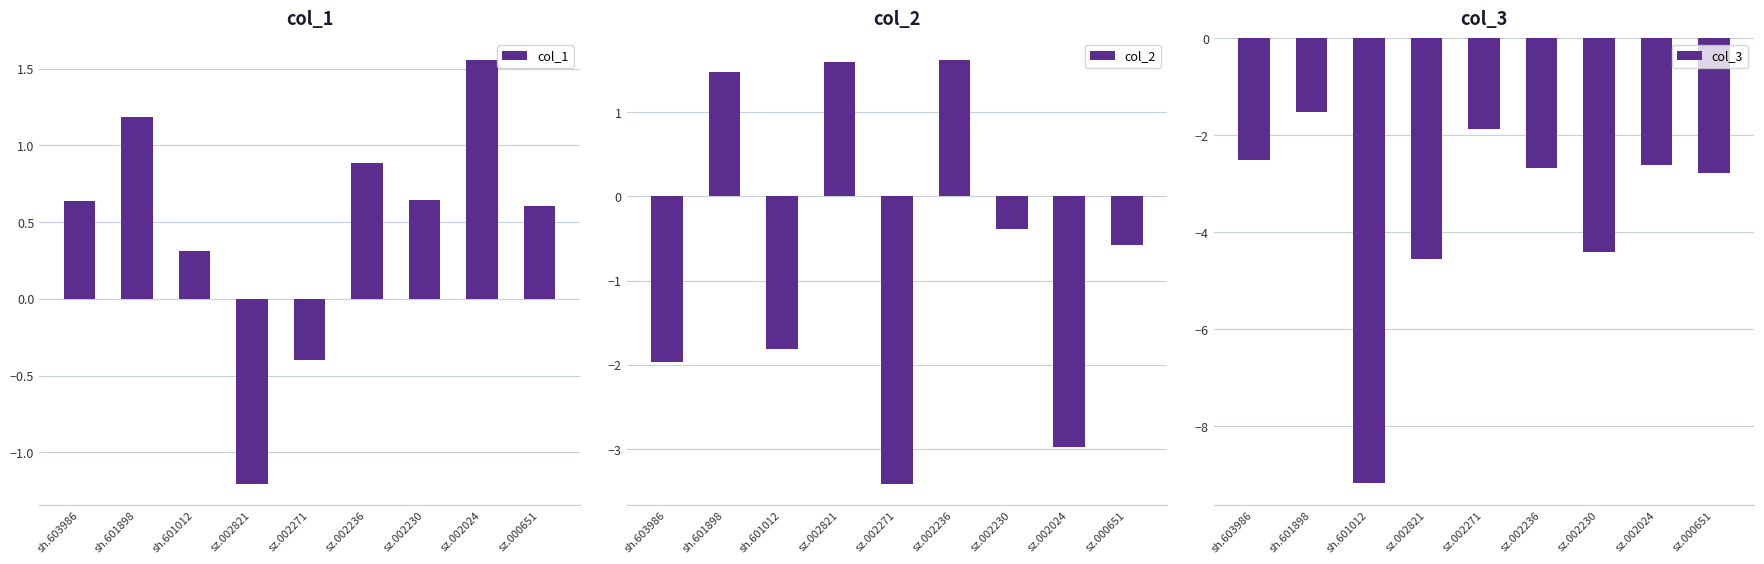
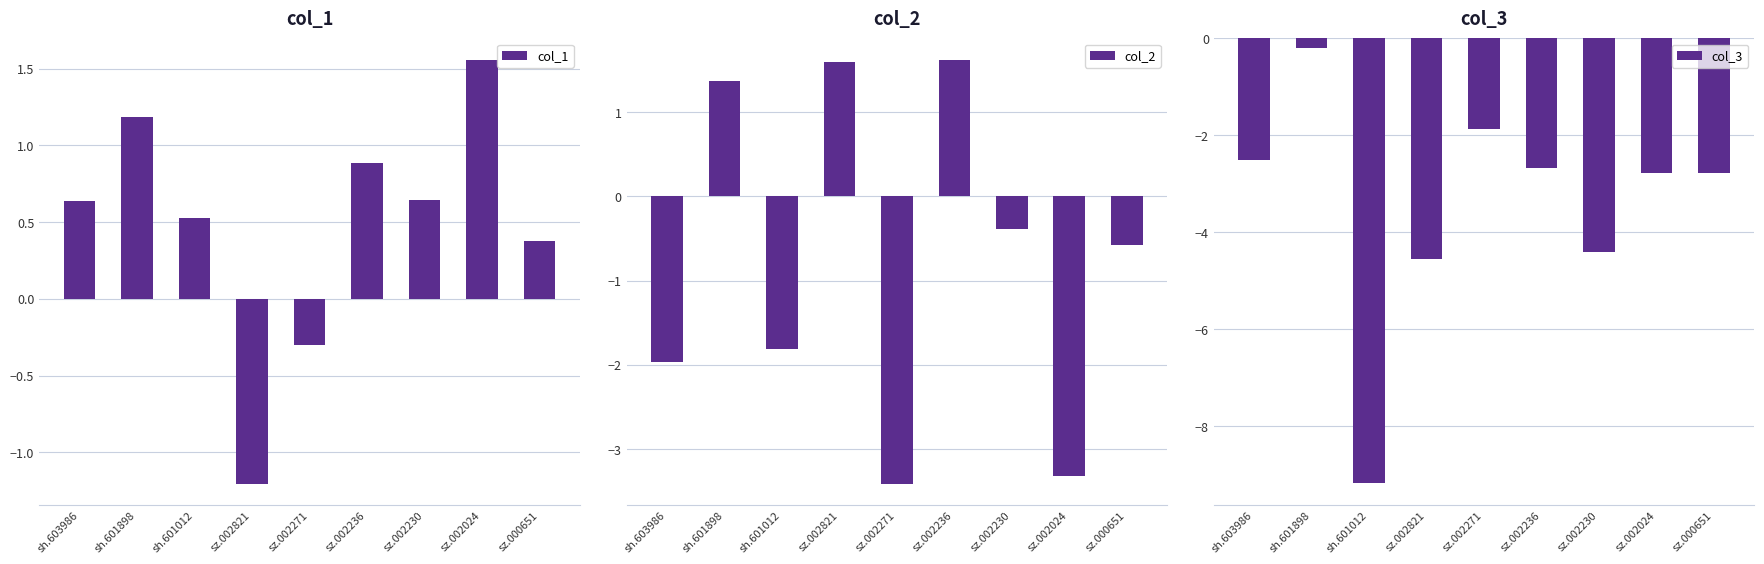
  {
    "col_1": {
      "sh.603986": 0.64,
      "sh.601898": 1.19,
-     "sh.601012": 0.31,
+     "sh.601012": 0.53,
      "sz.002821": -1.20,
-     "sz.002271": -0.4,
+     "sz.002271": -0.3,
      "sz.002236": 0.89,
      "sz.002230": 0.65,
      "sz.002024": 1.56,
-     "sz.000651": 0.61
+     "sz.000651": 0.38
    },
    "col_2": {
      "sh.603986": -2.0,
-     "sh.601898": 1.5,
+     "sh.601898": 1.4,
      "sh.601012": -1.8,
      "sz.002821": 1.6,
      "sz.002271": -3.4,
      "sz.002236": 1.6,
      "sz.002230": -0.4,
-     "sz.002024": -3.0,
+     "sz.002024": -3.3,
      "sz.000651": -0.6
    },
    "col_3": {
      "sh.603986": -2.5,
-     "sh.601898": -1.5,
+     "sh.601898": -0.2,
      "sh.601012": -9.2,
      "sz.002821": -4.6,
      "sz.002271": -1.9,
      "sz.002236": -2.7,
      "sz.002230": -4.4,
-     "sz.002024": -2.6,
+     "sz.002024": -2.8,
      "sz.000651": -2.8
    }
  }
